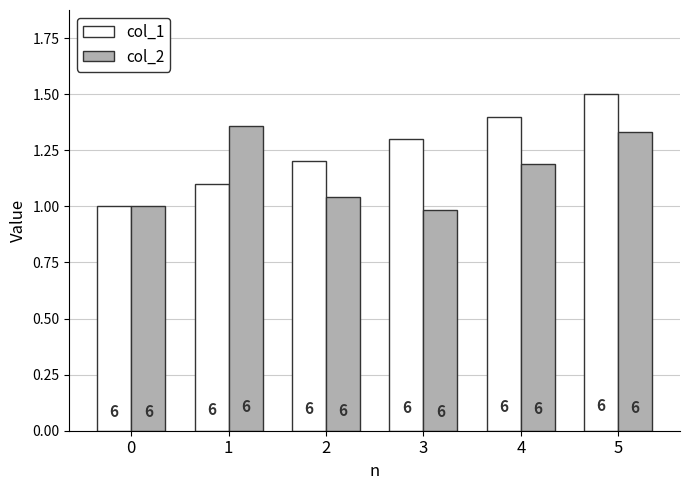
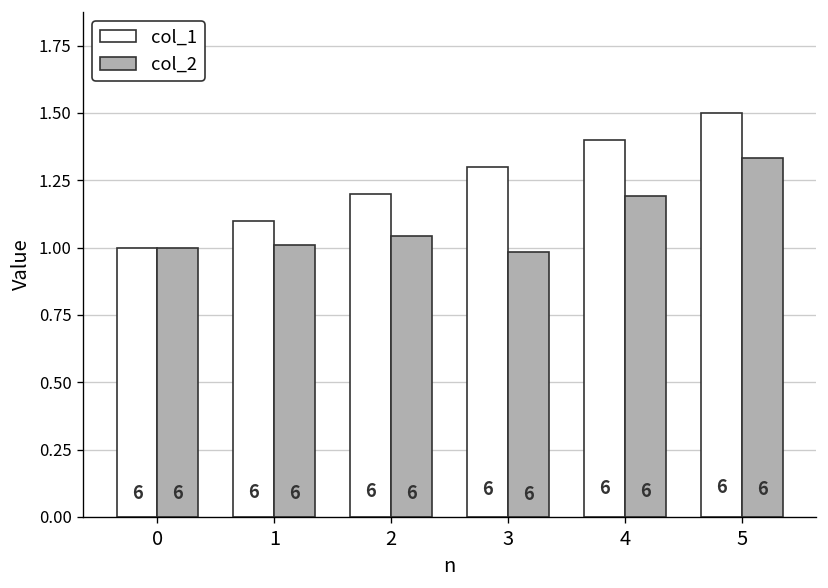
  {
    "col_2": {
-     "1": 1.36
+     "1": 1.01
    }
  }
